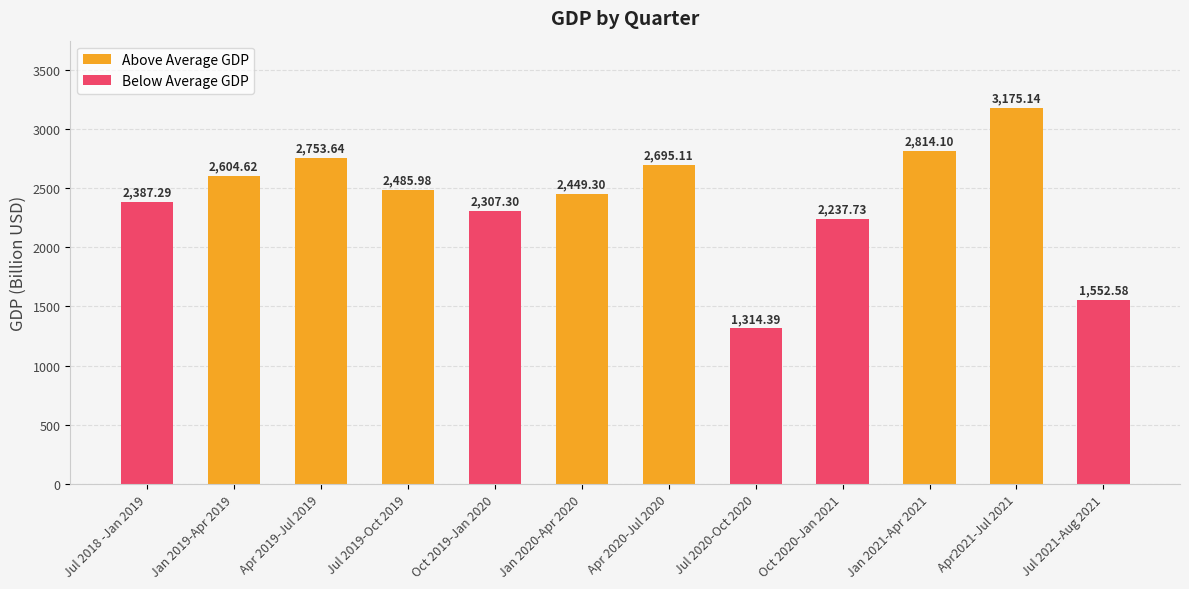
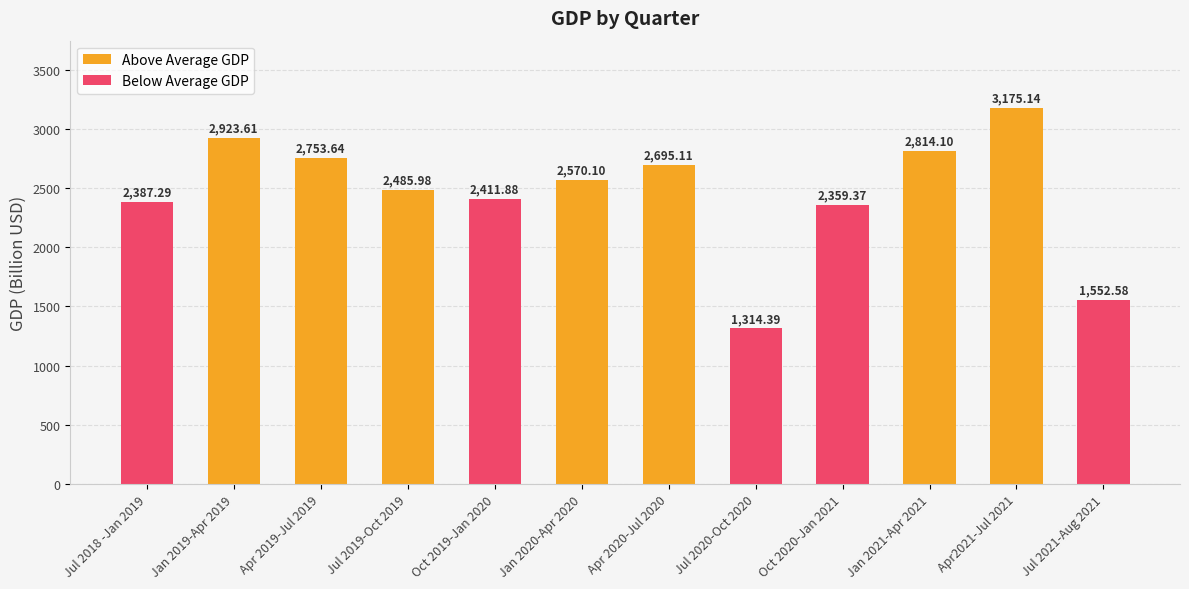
  {
    "Above Average GDP": {
-     "Jan 2019-Apr 2019": "2,604.62",
+     "Jan 2019-Apr 2019": "2,923.61",
      "Apr 2019-Jul 2019": "2,753.64",
      "Jul 2019-Oct 2019": "2,485.98",
-     "Jan 2020-Apr 2020": "2,449.30",
+     "Jan 2020-Apr 2020": "2,570.10",
      "Apr 2020-Jul 2020": "2,695.11",
      "Jan 2021-Apr 2021": "2,814.10",
      "Apr2021-Jul 2021": "3,175.14"
    },
    "Below Average GDP": {
      "Jul 2018 -Jan 2019": "2,387.29",
-     "Oct 2019-Jan 2020": "2,307.30",
+     "Oct 2019-Jan 2020": "2,411.88",
      "Jul 2020-Oct 2020": "1,314.39",
-     "Oct 2020-Jan 2021": "2,237.73",
+     "Oct 2020-Jan 2021": "2,359.37",
      "Jul 2021-Aug 2021": "1,552.58"
    }
  }
